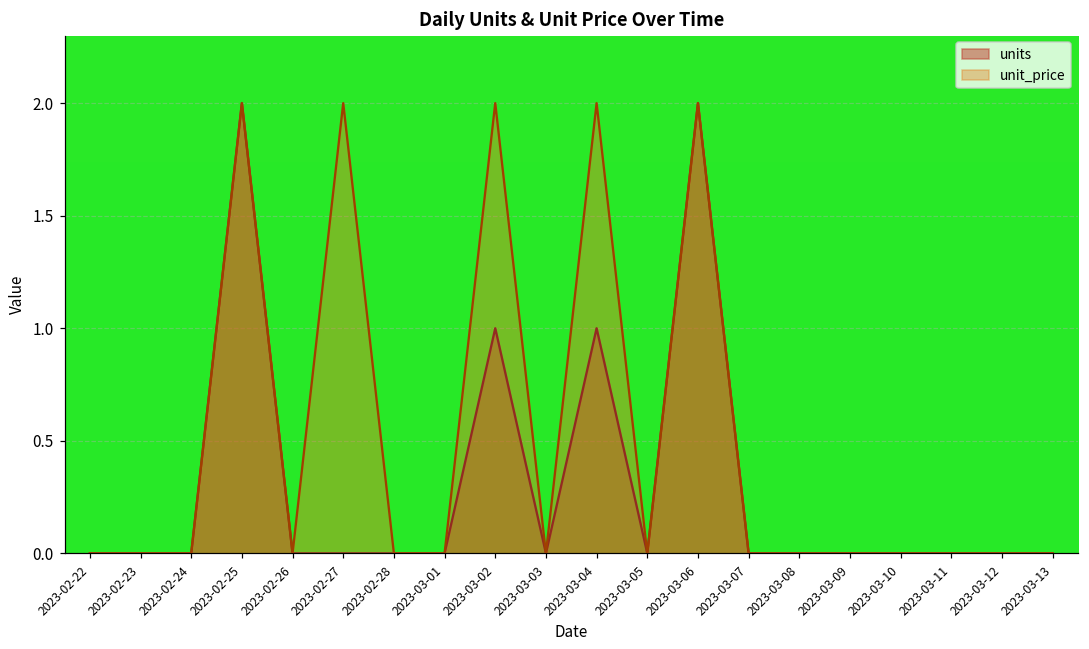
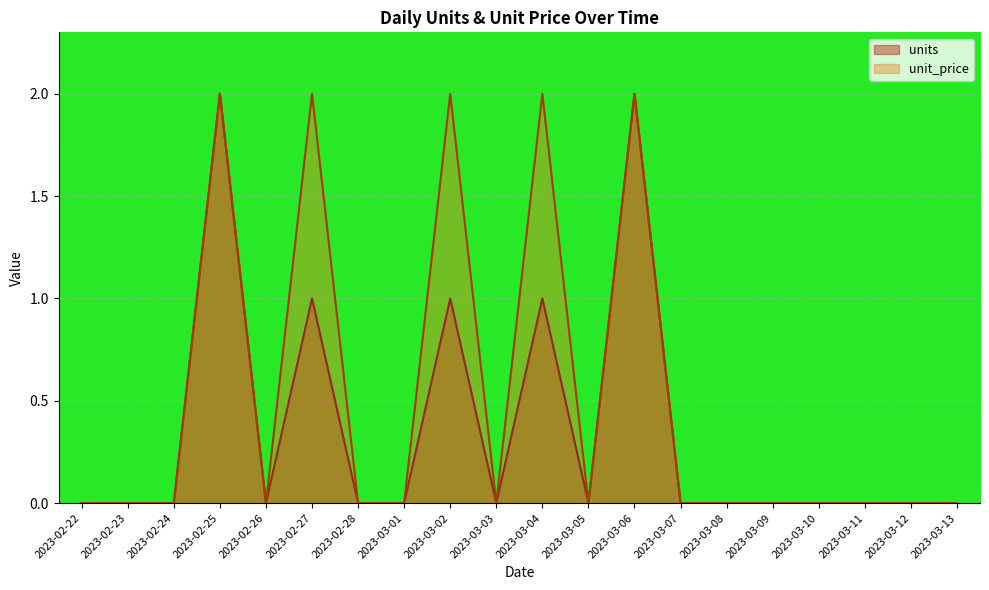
  {
    "units": {
-     "2023-02-27": 0,
+     "2023-02-27": 1,
      "2023-03-02": 1,
      "2023-03-04": 1
    },
    "unit_price": {
      "2023-02-27": 2,
      "2023-03-02": 2,
      "2023-03-04": 2
    }
  }
